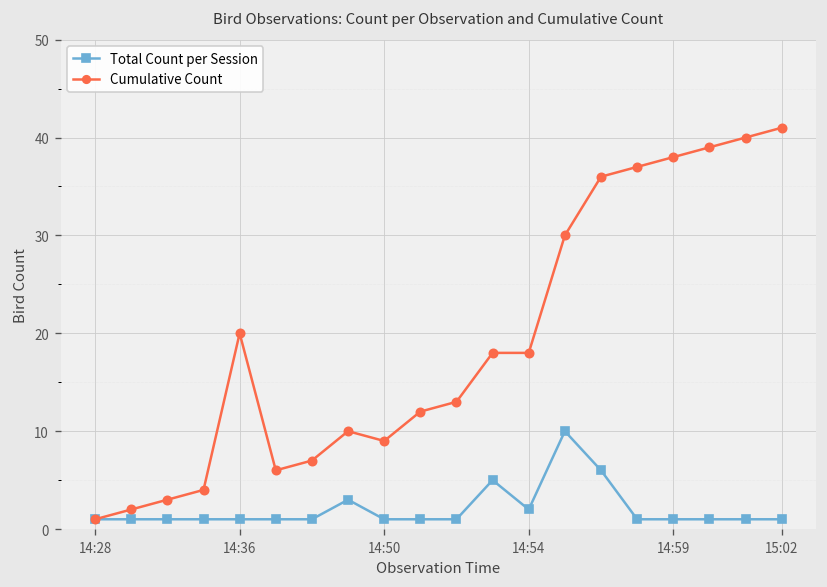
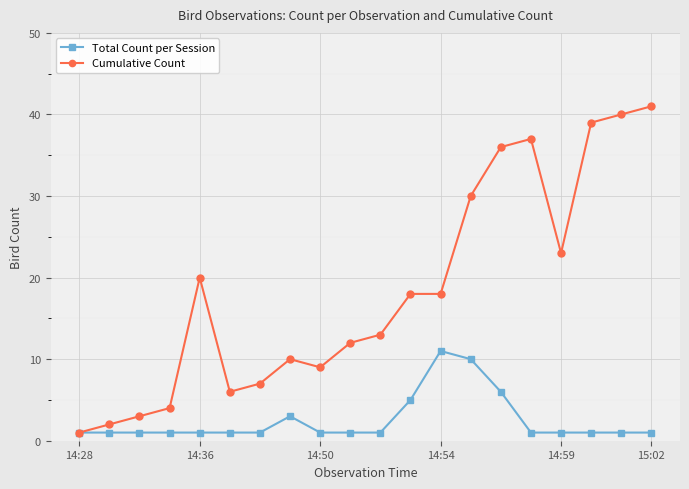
  {
    "Total Count per Session": {
      "14:36": 1,
      "14:50": 1,
-     "14:54": 2,
+     "14:54": 11,
      "14:59": 1,
      "15:02": 1
    },
    "Cumulative Count": {
      "14:36": 20,
      "14:50": 9,
      "14:54": 18,
-     "14:59": 38,
+     "14:59": 23,
      "15:02": 41
    }
  }
